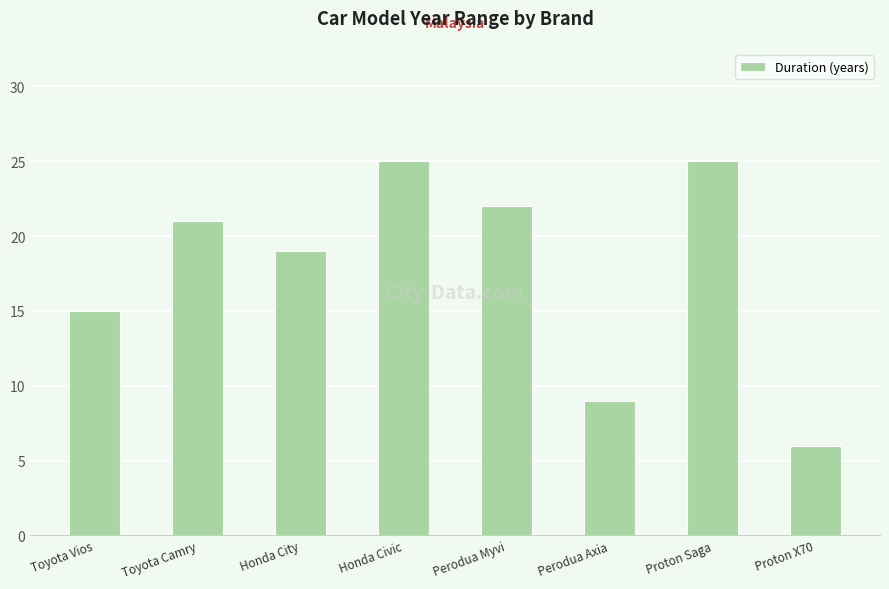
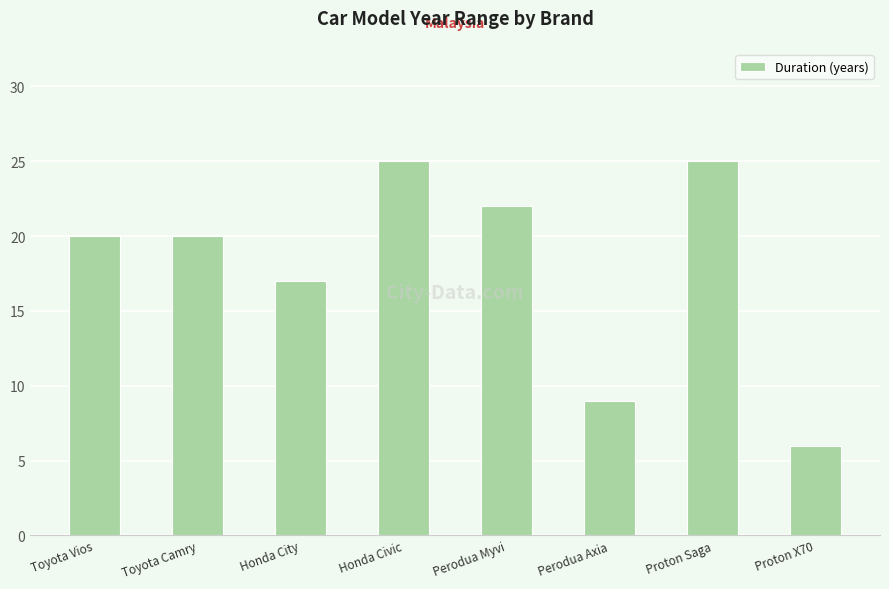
  {
-   "Toyota Vios": 15.0,
-   "Toyota Camry": 21.0,
-   "Honda City": 19.0,
+   "Toyota Vios": 20.0,
+   "Toyota Camry": 20.0,
+   "Honda City": 17.0,
    "Honda Civic": 25.0,
    "Perodua Myvi": 22.0,
    "Perodua Axia": 9.0,
    "Proton Saga": 25.0,
    "Proton X70": 6.0
  }
